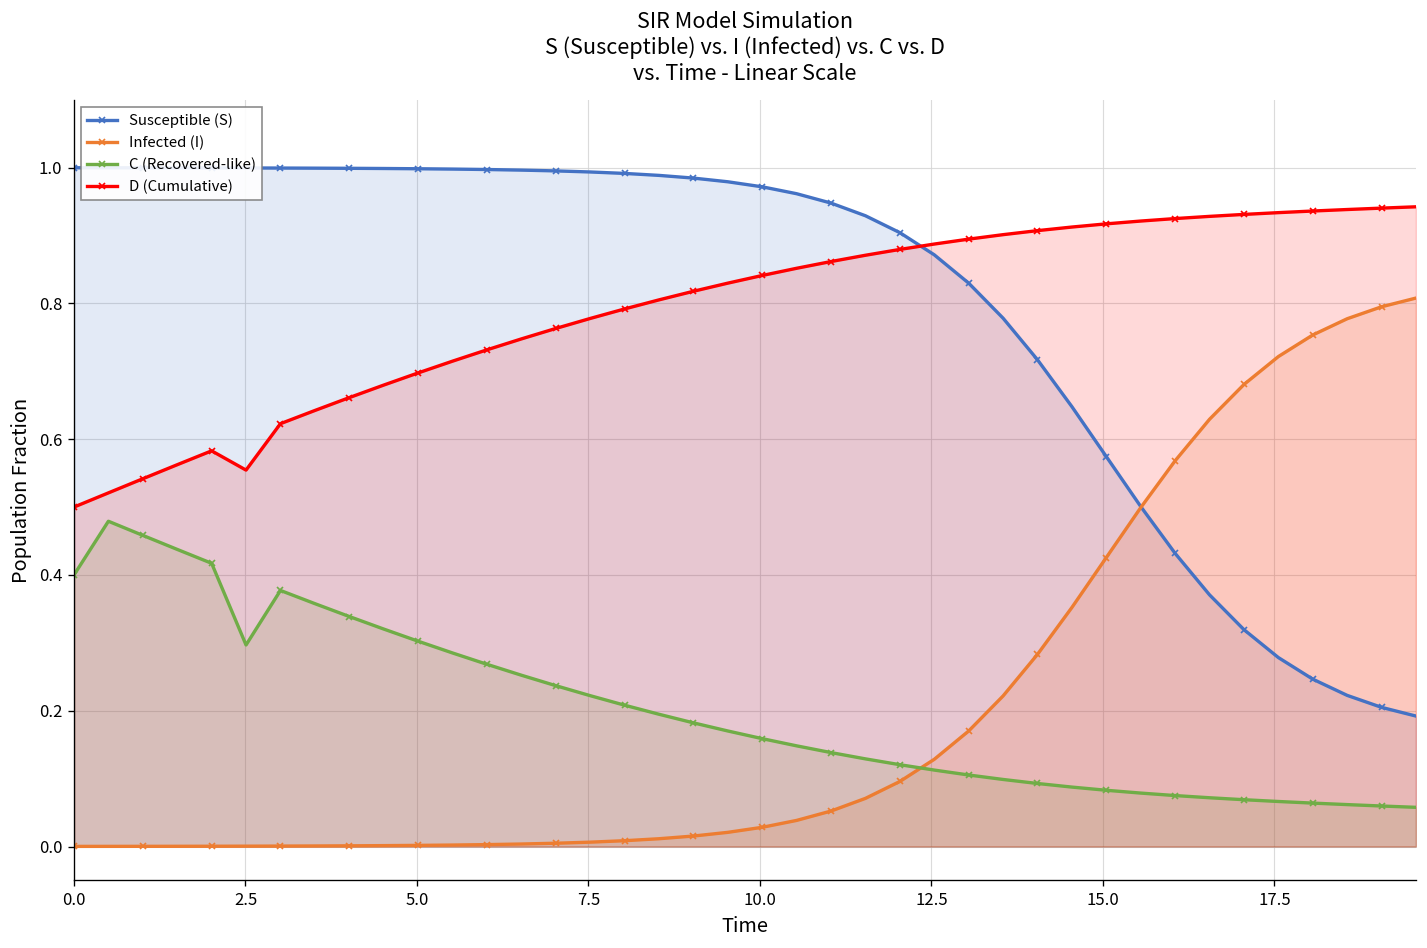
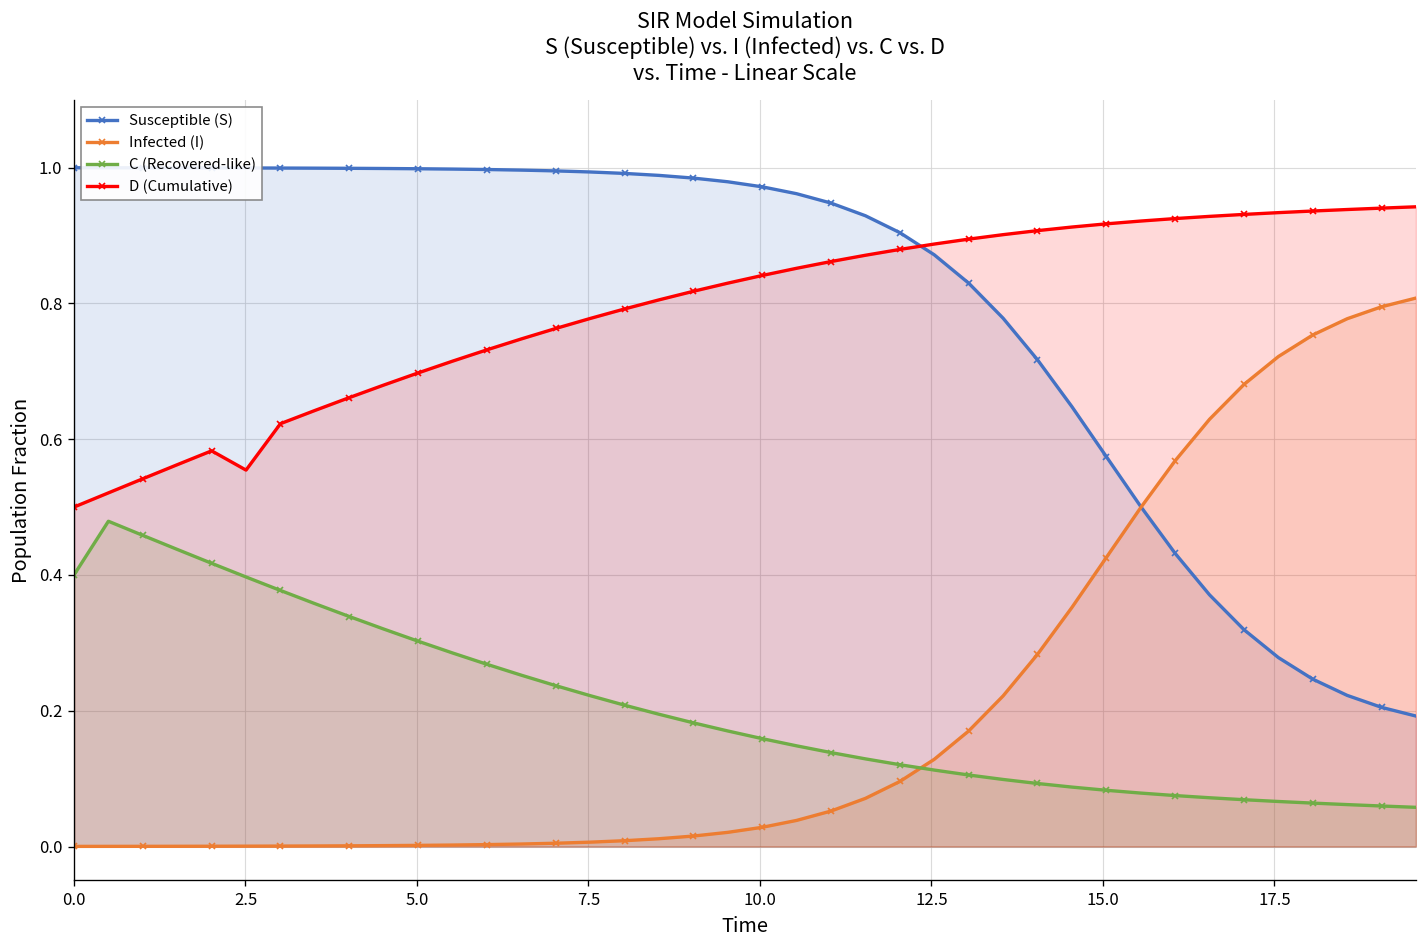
  {
    "Susceptible (S)": {
      "0.0": 1.00
    },
    "Infected (I)": {
      "0.0": 0.00,
      "2.5": 0.00
    },
    "C (Recovered-like)": {
      "0.0": 0.40,
-     "2.5": 0.30
+     "2.5": 0.40
    },
    "D (Cumulative)": {
      "0.0": 0.50,
      "2.5": 0.55
    }
  }
